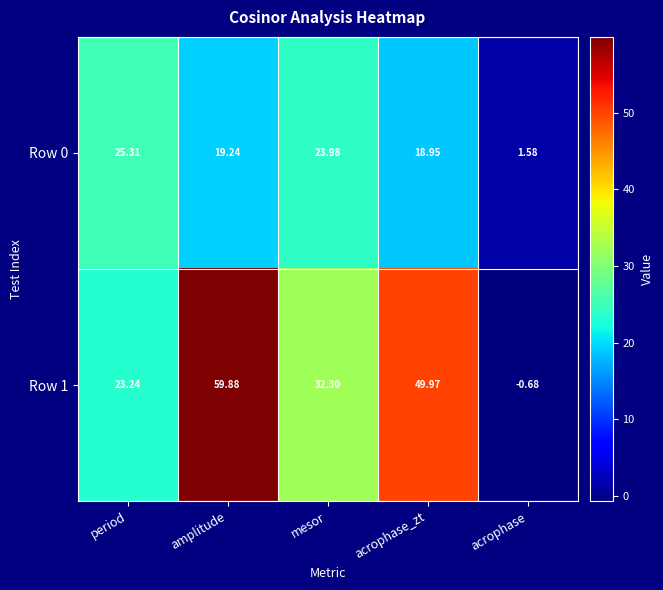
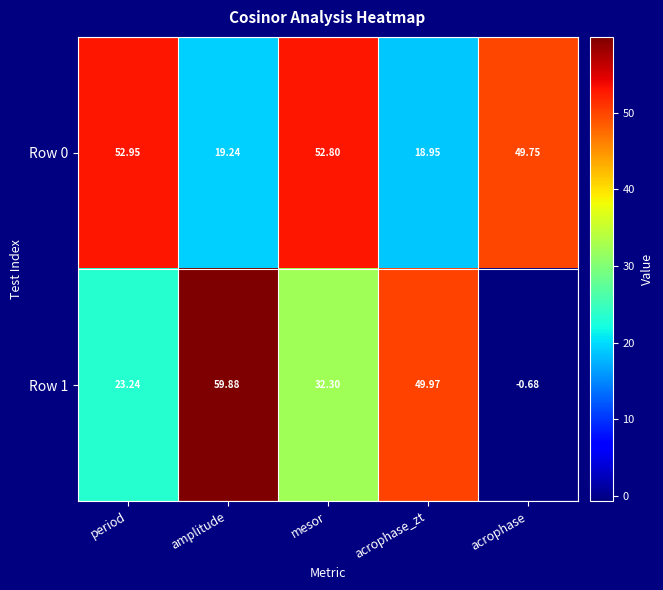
  {
    "Row 0": {
-     "period": 25.31,
+     "period": 52.95,
      "amplitude": 19.24,
-     "mesor": 23.98,
+     "mesor": 52.80,
      "acrophase_zt": 18.95,
-     "acrophase": 1.58
+     "acrophase": 49.75
    },
    "Row 1": {
      "period": 23.24,
      "amplitude": 59.88,
      "mesor": 32.30,
      "acrophase_zt": 49.97,
      "acrophase": -0.68
    }
  }
